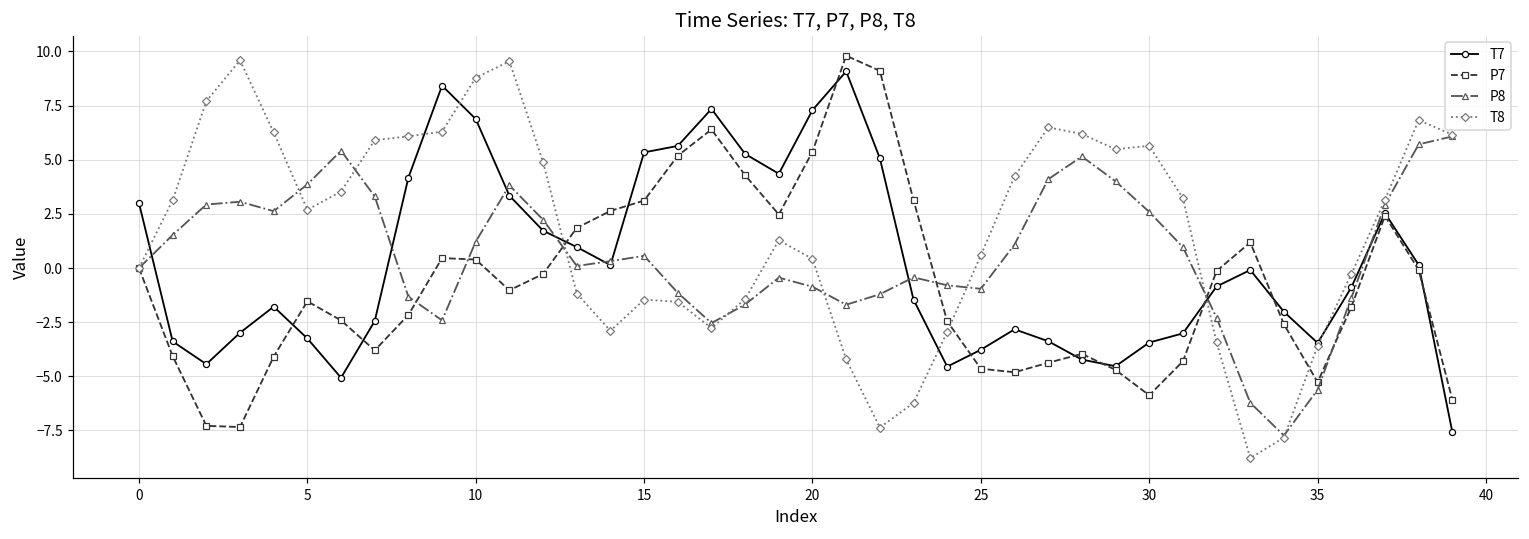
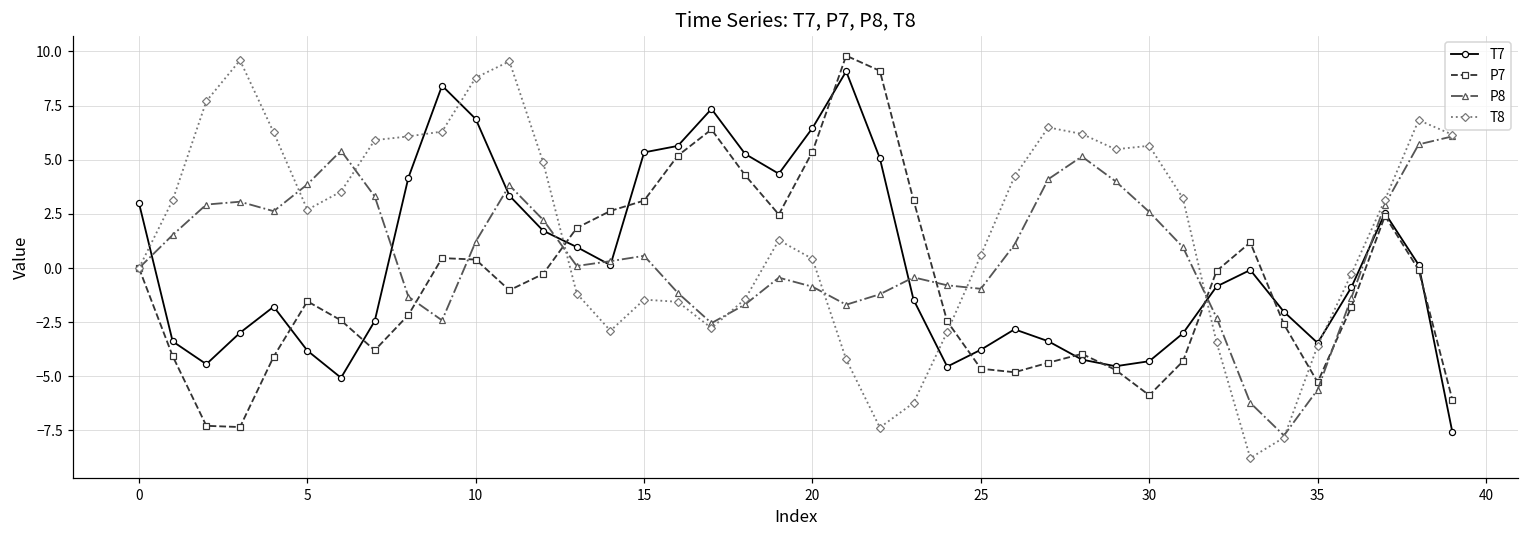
  {
    "T7": {
      "0": 3.0,
-     "5": -3.3,
+     "5": -3.8,
      "10": 6.9,
      "15": 5.3,
-     "20": 7.3,
+     "20": 6.5,
      "25": -3.8,
-     "30": -3.4
+     "30": -4.3
    }
  }
